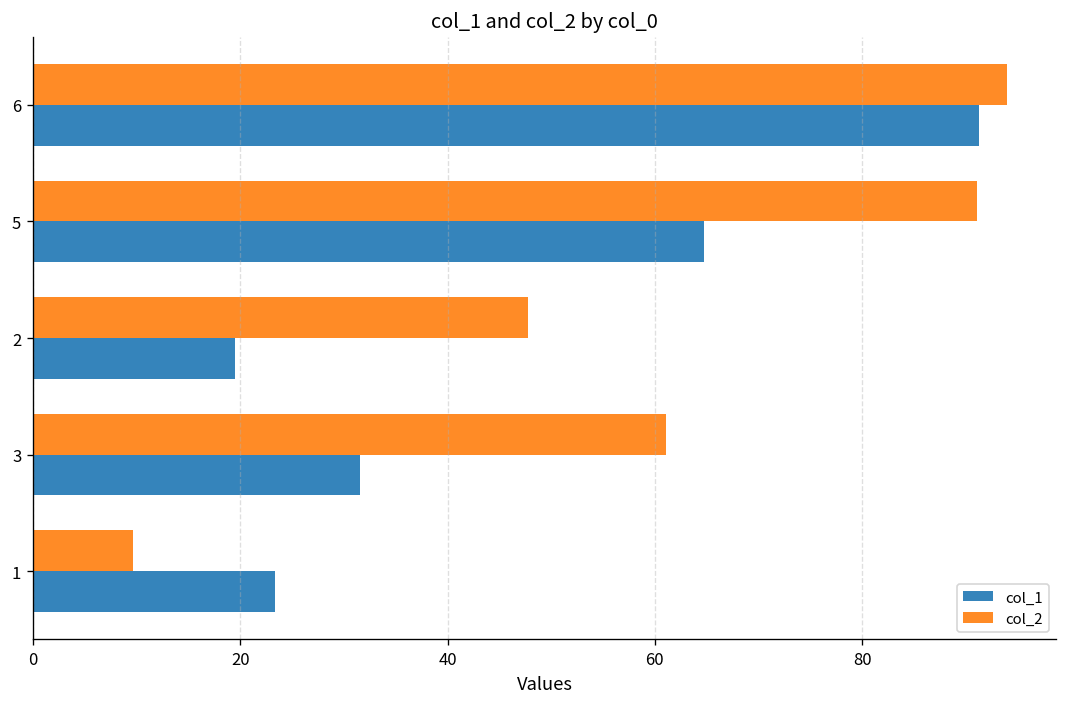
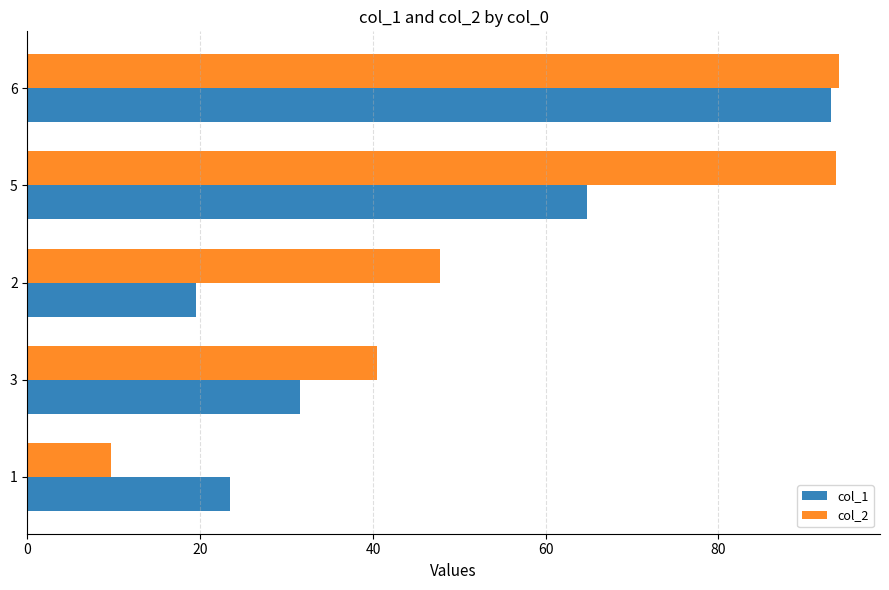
  {
    "col_1": {
-     "6": 91,
+     "6": 93,
      "5": 65,
      "2": 20,
      "3": 32,
      "1": 23
    },
    "col_2": {
      "6": 94,
-     "5": 91,
+     "5": 94,
      "2": 48,
-     "3": 61,
+     "3": 40,
      "1": 10
    }
  }
